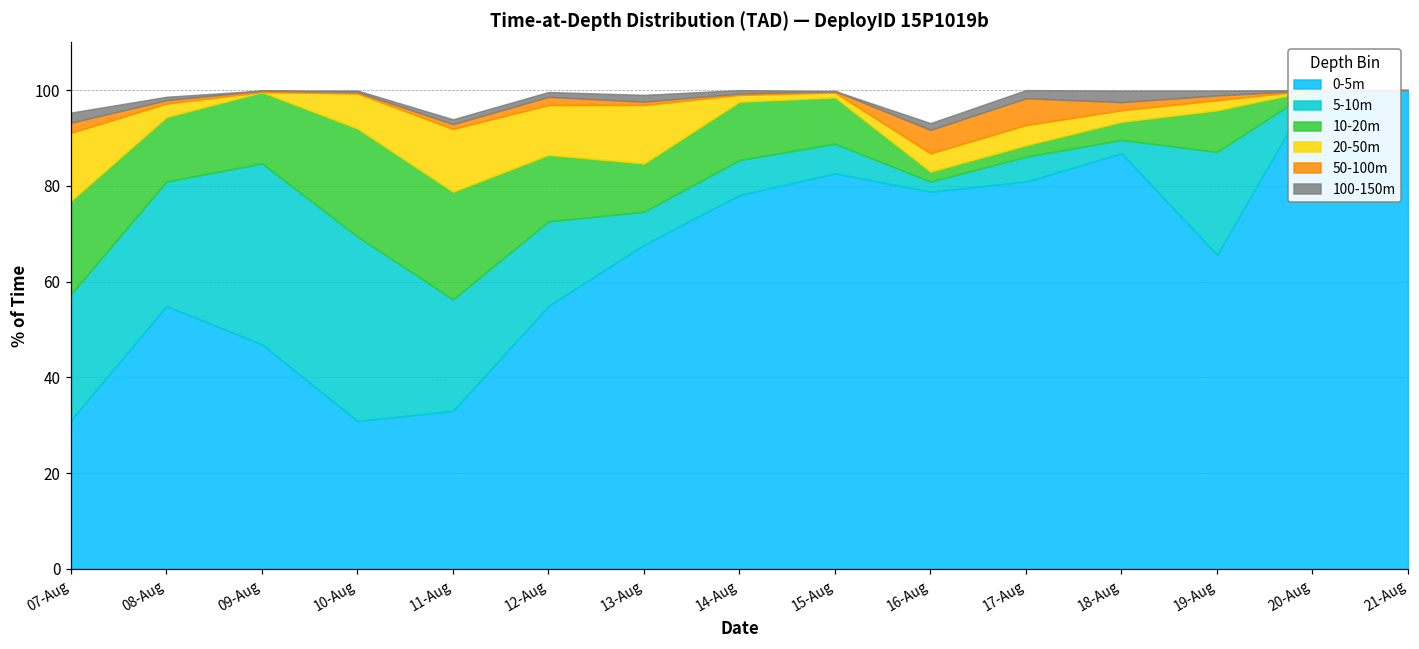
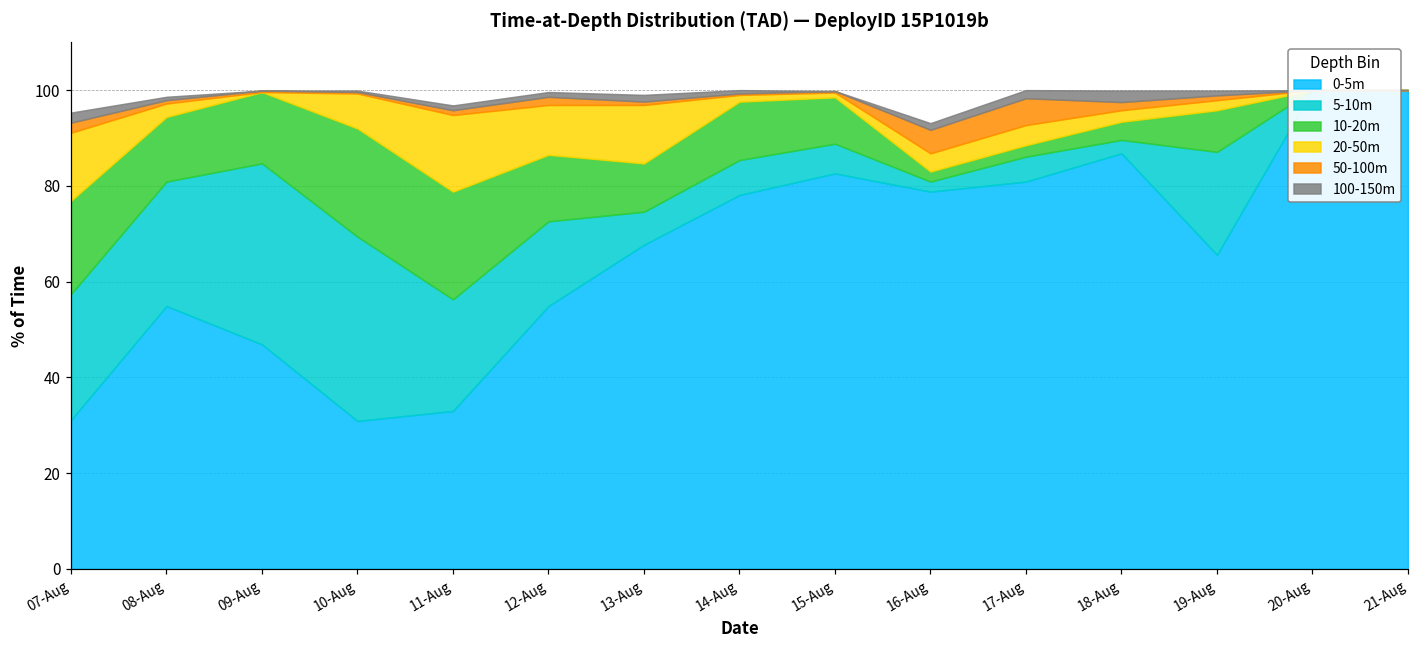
  {
    "10-20m": {
      "07-Aug": 20,
      "08-Aug": 14,
      "10-Aug": 23,
      "11-Aug": 23,
      "12-Aug": 14,
      "13-Aug": 10,
      "14-Aug": 12,
      "15-Aug": 10,
      "16-Aug": 2,
      "17-Aug": 2,
      "18-Aug": 4,
      "19-Aug": 9
    },
    "20-50m": {
      "07-Aug": 14,
      "08-Aug": 3,
-     "11-Aug": 13,
+     "11-Aug": 16,
      "12-Aug": 10,
      "13-Aug": 12,
      "16-Aug": 4,
      "17-Aug": 4,
      "18-Aug": 2,
      "19-Aug": 2
    },
    "50-100m": {
      "07-Aug": 2,
      "08-Aug": 1,
      "11-Aug": 1,
      "12-Aug": 2,
      "13-Aug": 1,
      "16-Aug": 5,
      "17-Aug": 6,
      "18-Aug": 2,
      "19-Aug": 1
    },
    "100-150m": {
      "07-Aug": 2,
      "08-Aug": 1,
      "11-Aug": 1,
      "12-Aug": 1,
      "13-Aug": 1,
      "14-Aug": 1,
      "16-Aug": 1,
      "17-Aug": 2,
      "18-Aug": 2,
      "19-Aug": 1
    }
  }
